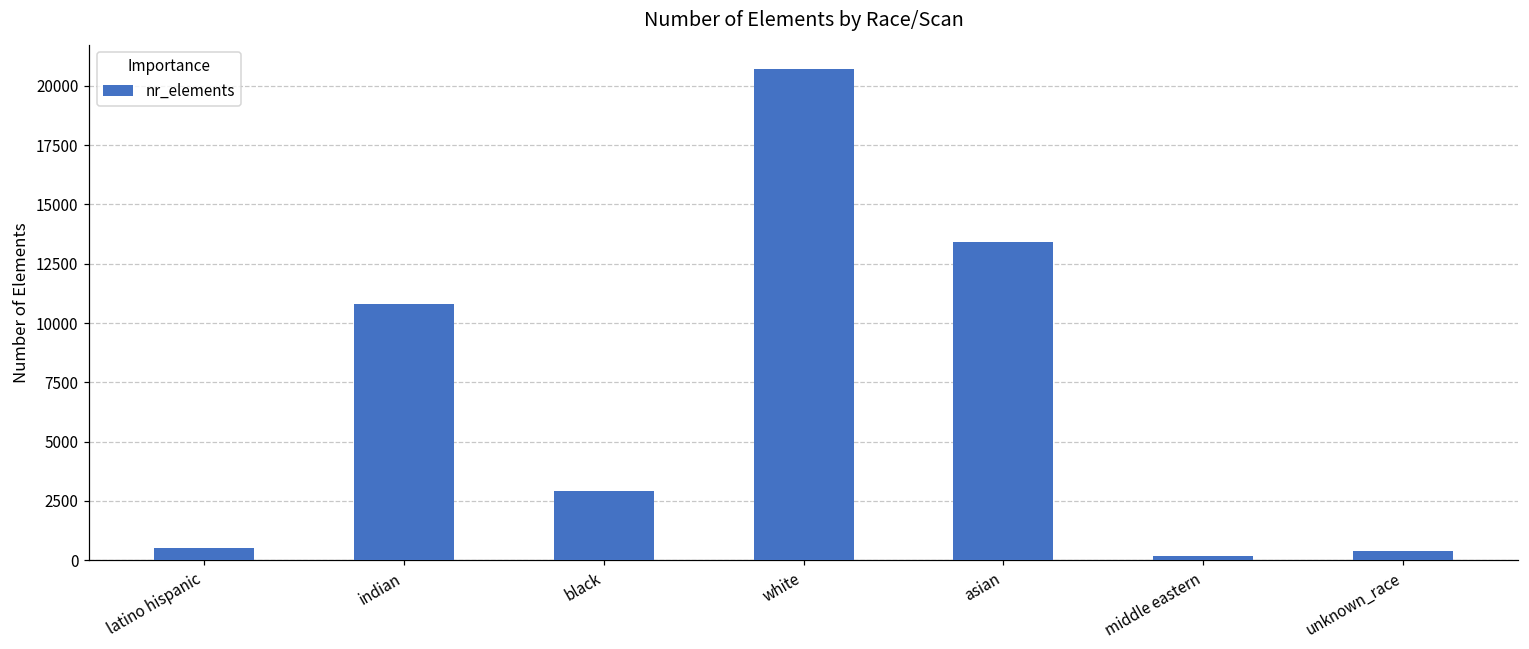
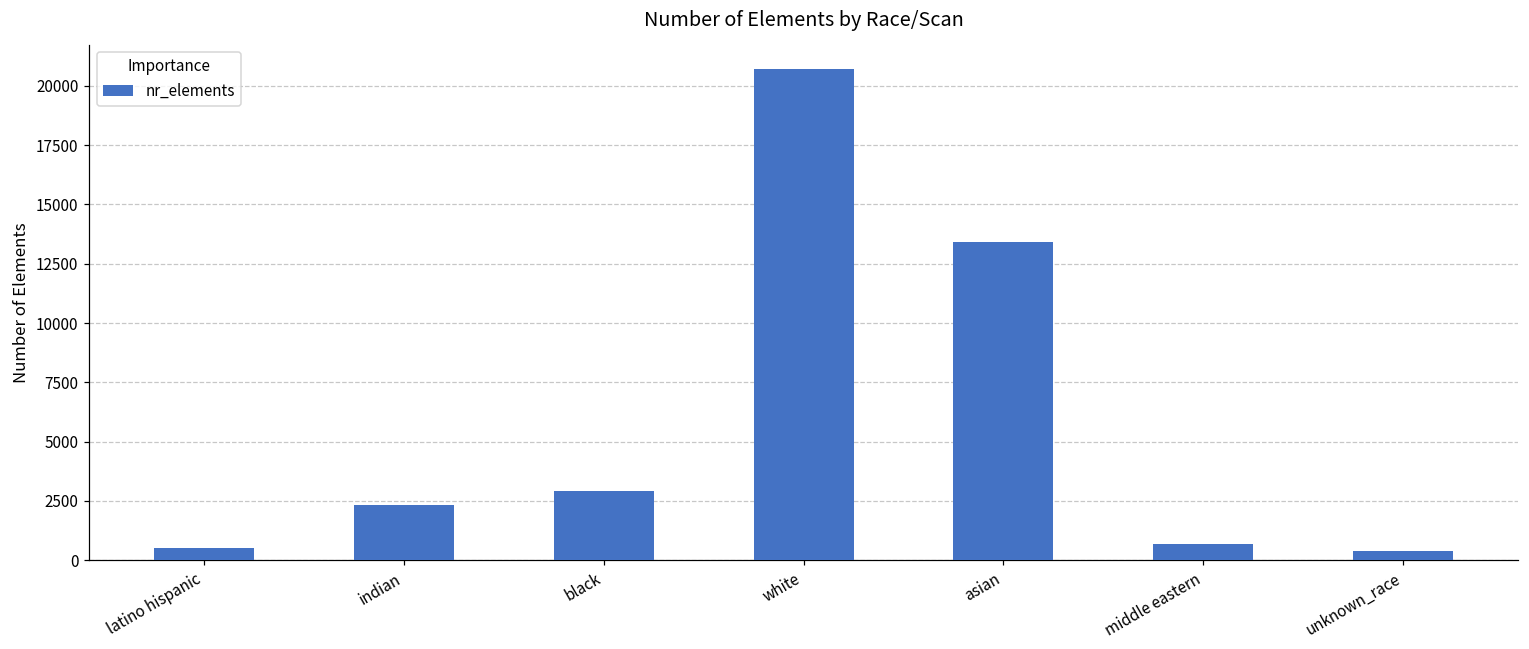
  {
    "latino hispanic": 500,
-   "indian": 10800,
+   "indian": 2300,
    "black": 2900,
    "white": 20700,
    "asian": 13400,
-   "middle eastern": 200,
+   "middle eastern": 700,
    "unknown_race": 400
  }
